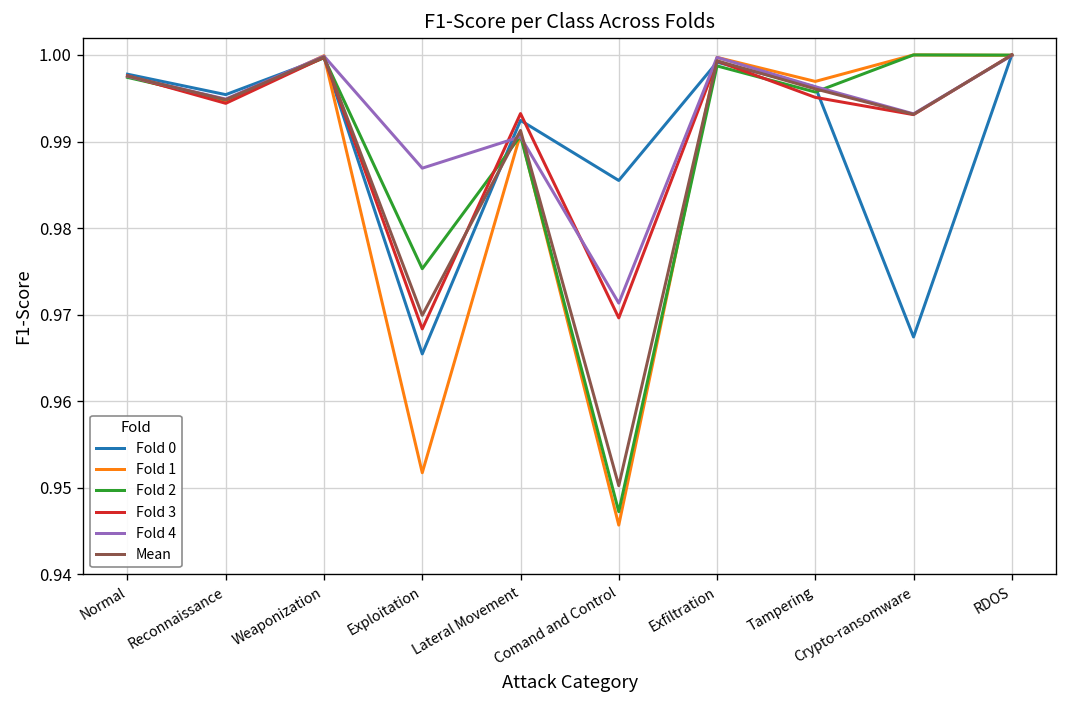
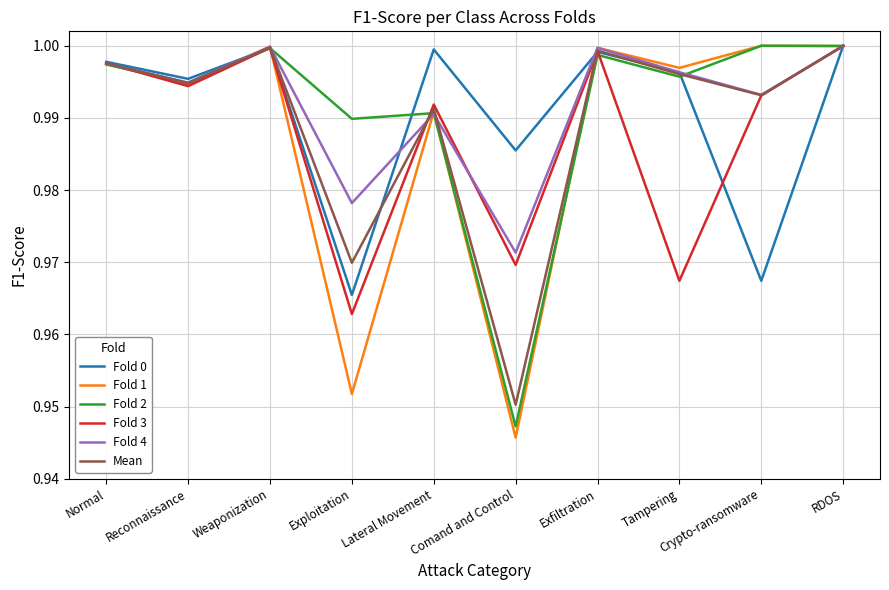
  {
    "Fold 0": {
      "Reconnaissance": 0.995,
      "Exploitation": 0.965,
-     "Lateral Movement": 0.992,
+     "Lateral Movement": 0.999,
      "Comand and Control": 0.985,
      "Crypto-ransomware": 0.967
    },
    "Fold 1": {
      "Exploitation": 0.952,
      "Comand and Control": 0.946,
      "Tampering": 0.997
    },
    "Fold 2": {
-     "Exploitation": 0.975,
+     "Exploitation": 0.990,
      "Comand and Control": 0.947,
      "Exfiltration": 0.999,
      "Tampering": 0.996
    },
    "Fold 3": {
-     "Exploitation": 0.968,
-     "Lateral Movement": 0.993,
+     "Exploitation": 0.963,
+     "Lateral Movement": 0.992,
      "Comand and Control": 0.970,
-     "Tampering": 0.995
+     "Tampering": 0.967
    },
    "Fold 4": {
-     "Exploitation": 0.987,
+     "Exploitation": 0.978,
      "Comand and Control": 0.971
    },
    "Mean": {
      "Exploitation": 0.970,
      "Lateral Movement": 0.991,
      "Comand and Control": 0.950
    }
  }
